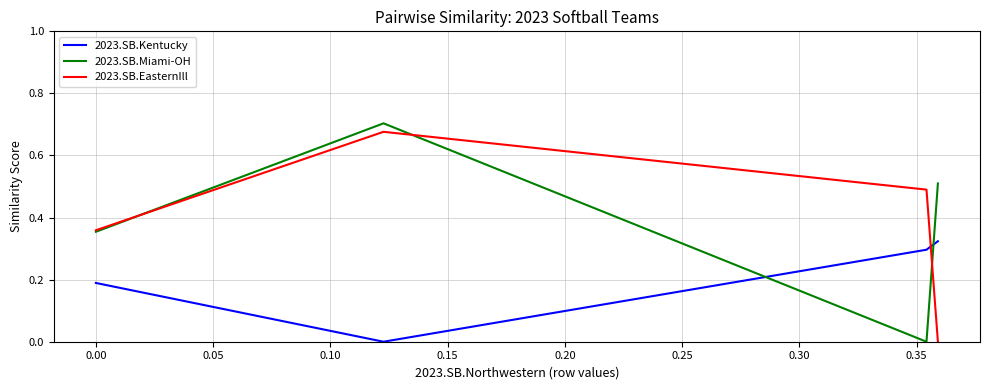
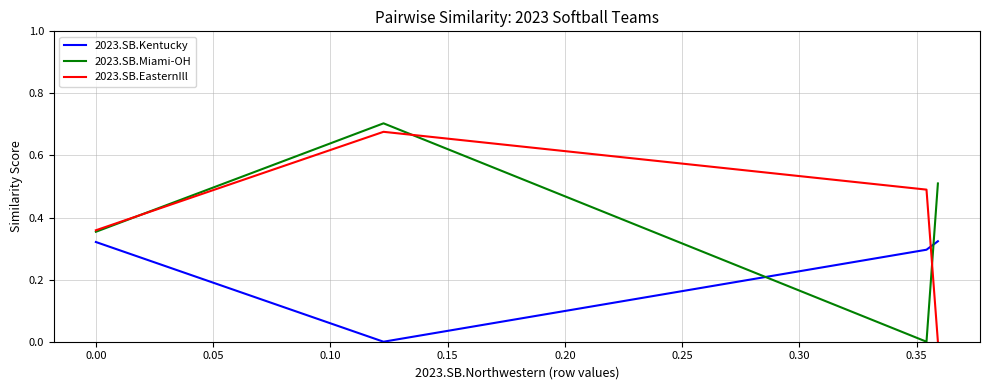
  {
    "2023.SB.Kentucky": {
-     "0.00": 0.19
+     "0.00": 0.32
    }
  }
